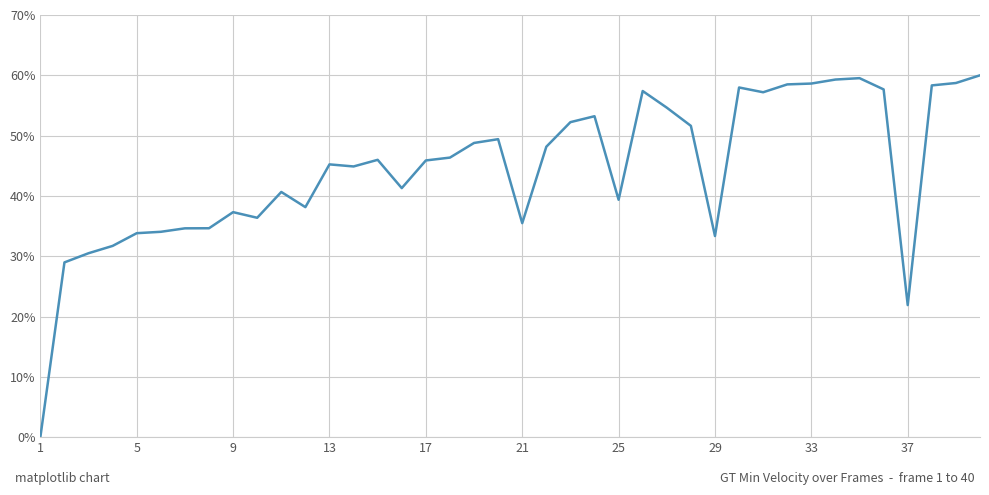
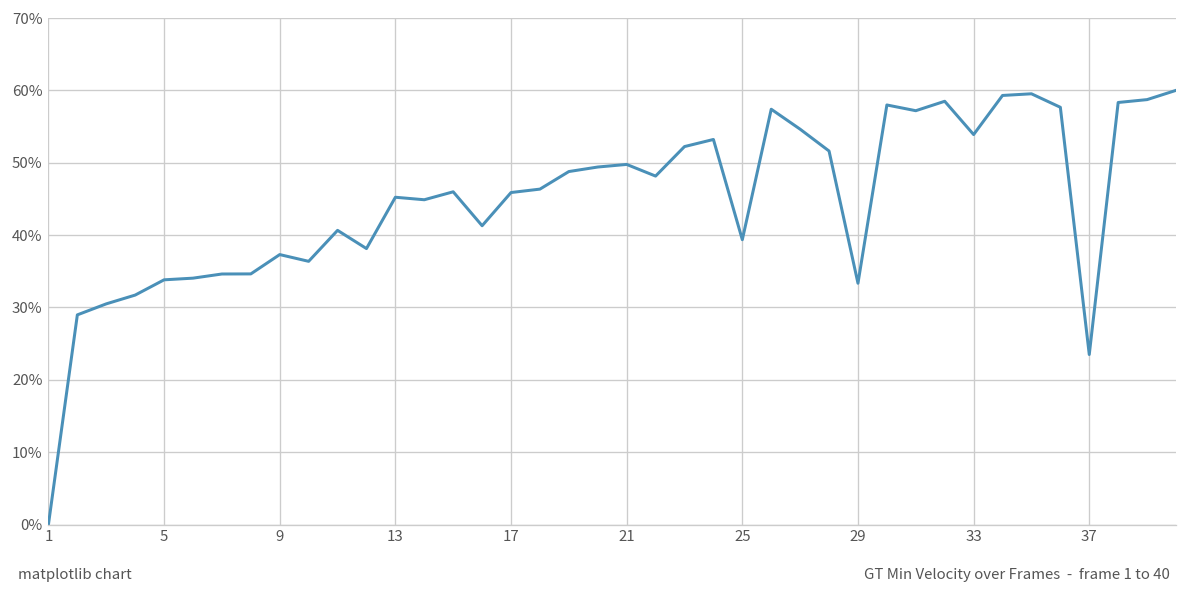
  {
    "1": "0%",
    "5": "34%",
    "9": "37%",
    "13": "45%",
    "17": "46%",
-   "21": "35%",
+   "21": "50%",
    "25": "39%",
    "29": "33%",
-   "33": "59%",
-   "37": "22%"
+   "33": "54%",
+   "37": "23%"
  }
